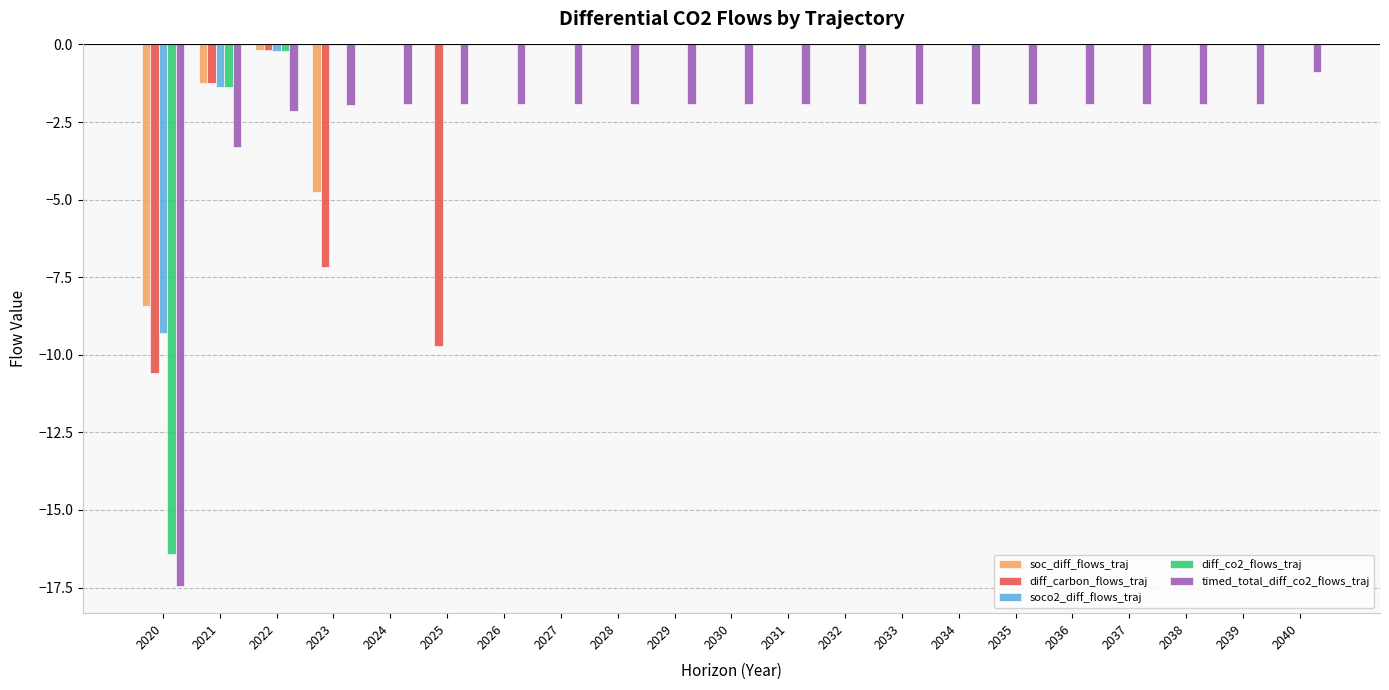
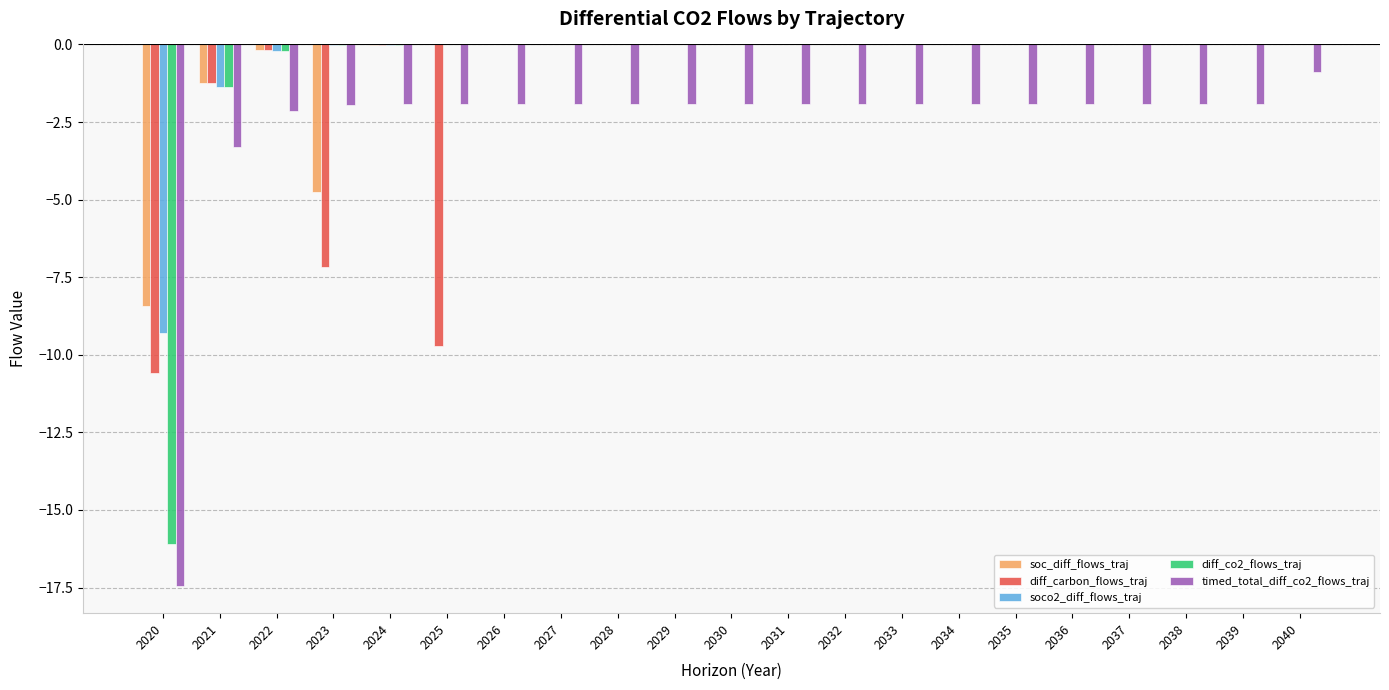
  {
    "soc_diff_flows_traj": {
      "2020": -8.4,
      "2021": -1.3,
      "2022": -0.2,
      "2023": -4.8,
      "2040": 0.0
    },
    "diff_carbon_flows_traj": {
      "2020": -10.6,
      "2021": -1.3,
      "2022": -0.2,
      "2023": -7.2,
      "2025": -9.7,
      "2040": 0.0
    },
    "soco2_diff_flows_traj": {
      "2020": -9.3,
      "2021": -1.4,
      "2022": -0.2,
      "2040": 0.0
    },
    "diff_co2_flows_traj": {
-     "2020": -16.4,
+     "2020": -16.1,
      "2021": -1.4,
      "2022": -0.2,
      "2040": 0.0
    },
    "timed_total_diff_co2_flows_traj": {
      "2020": -17.5,
      "2021": -3.3,
      "2022": -2.1,
      "2023": -2.0,
      "2024": -1.9,
      "2025": -1.9,
      "2026": -1.9,
      "2027": -1.9,
      "2028": -1.9,
      "2029": -1.9,
      "2030": -1.9,
      "2031": -1.9,
      "2032": -1.9,
      "2033": -1.9,
      "2034": -1.9,
      "2035": -1.9,
      "2036": -1.9,
      "2037": -1.9,
      "2038": -1.9,
      "2039": -1.9,
      "2040": -0.9
    }
  }
